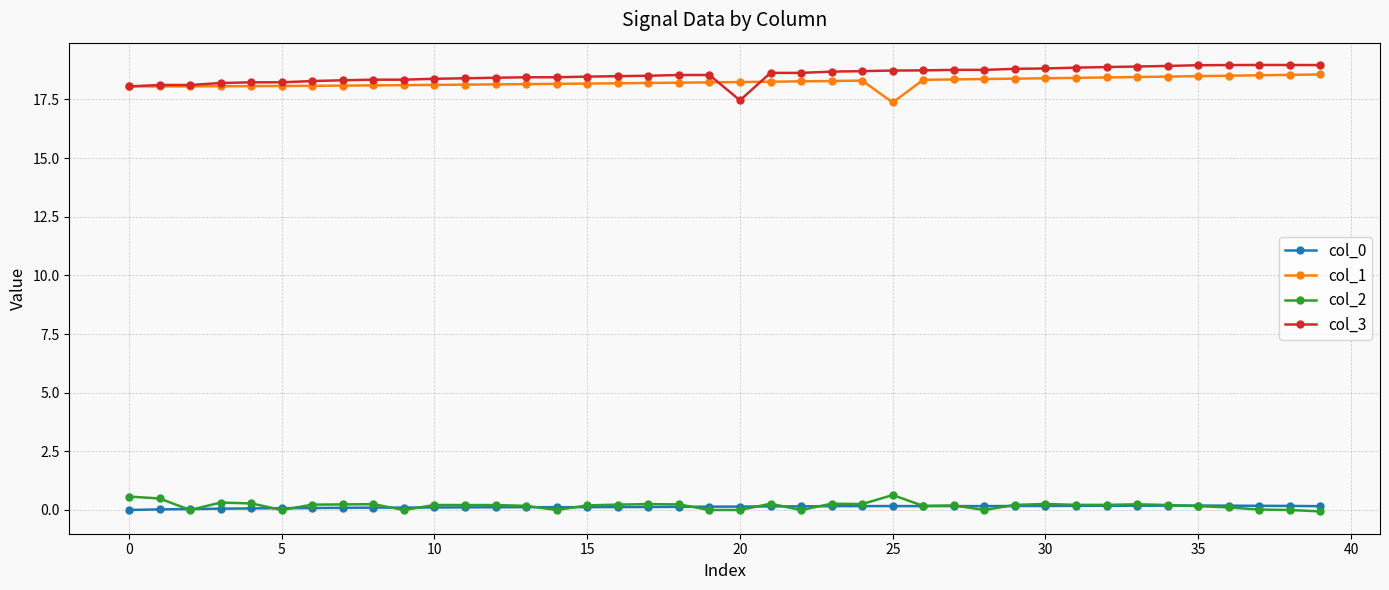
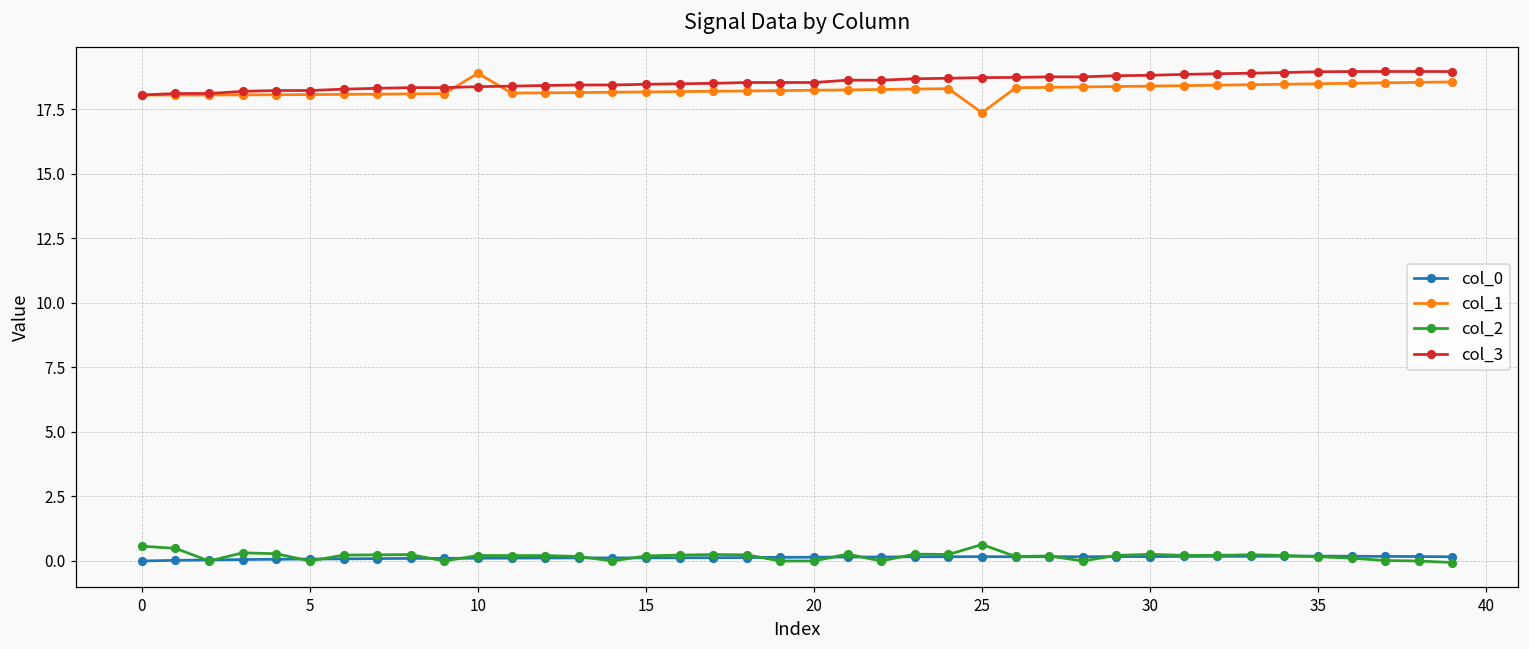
  {
    "col_0": {
      "0": 0.0,
      "20": 0.1,
      "25": 0.2
    },
    "col_1": {
      "5": 18.1,
-     "10": 18.1,
+     "10": 18.9,
      "15": 18.2,
      "20": 18.2,
      "25": 17.4,
      "30": 18.4,
      "35": 18.5
    },
    "col_2": {
      "0": 0.6,
      "20": 0.0,
      "25": 0.6
    },
    "col_3": {
      "5": 18.2,
      "10": 18.4,
      "15": 18.5,
-     "20": 17.5,
+     "20": 18.5,
      "25": 18.7,
      "30": 18.8,
      "35": 19.0
    }
  }
